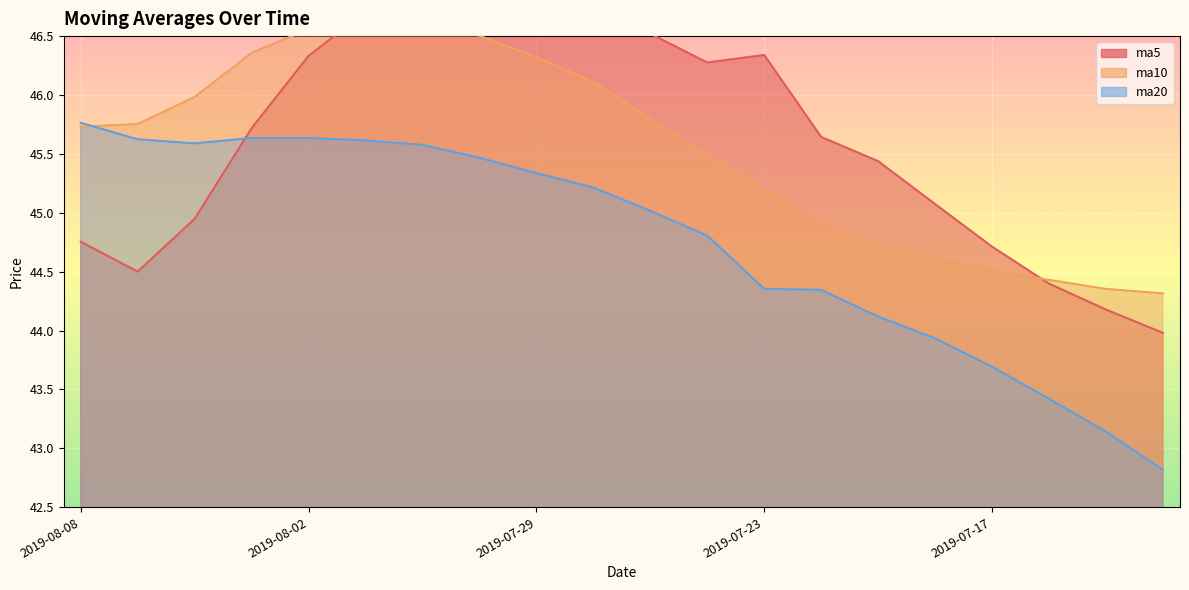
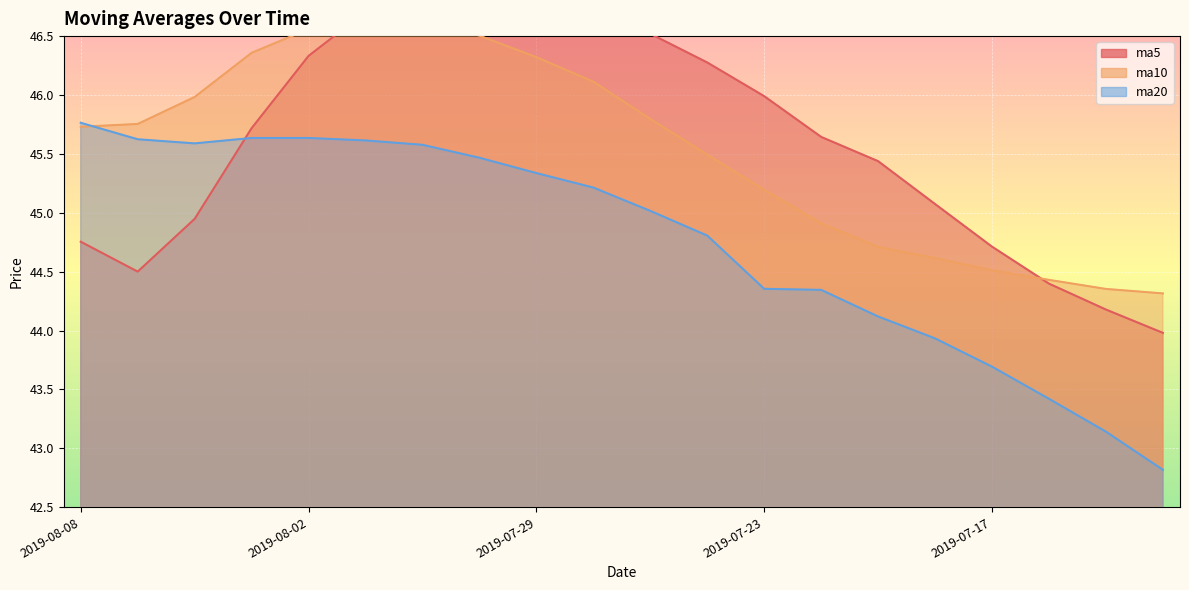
  {
    "ma5": {
      "2019-08-08": 44.75,
      "2019-08-02": 46.33,
-     "2019-07-23": 46.34,
+     "2019-07-23": 45.99,
      "2019-07-17": 44.71
    },
    "ma10": {
      "2019-08-08": 45.73,
      "2019-07-29": 46.32,
      "2019-07-23": 45.19,
      "2019-07-17": 44.51
    },
    "ma20": {
      "2019-08-08": 45.76,
      "2019-08-02": 45.64,
      "2019-07-29": 45.34,
      "2019-07-23": 44.35,
      "2019-07-17": 43.69
    }
  }
